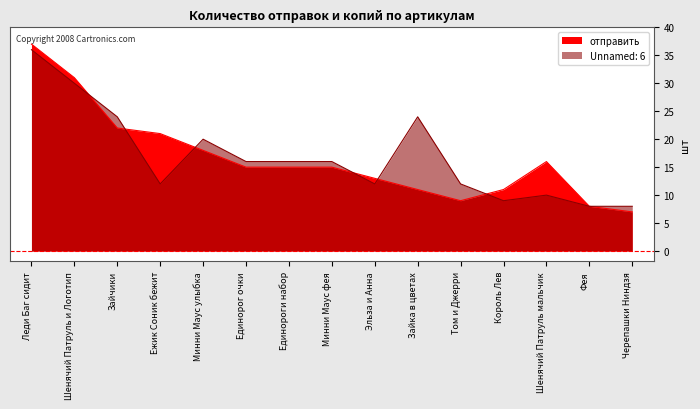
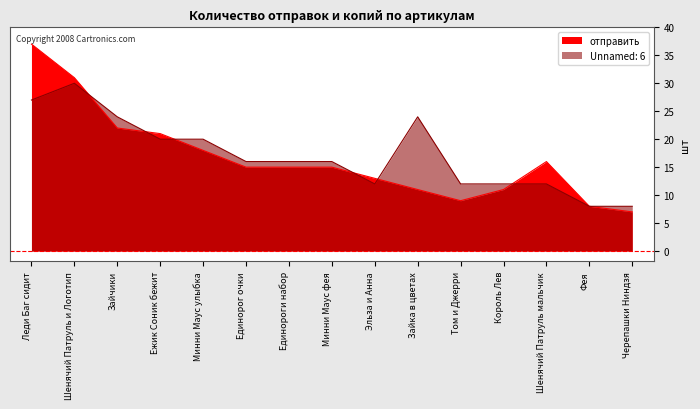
  {
    "отправить": {
      "Шенячий Патруль и Логотип": 31,
      "Зайчики": 22,
      "Ежик Соник бежит": 21,
      "Минни Маус улыбка": 18,
      "Единорог очки": 15,
      "Единороги набор": 15,
      "Минни Маус фея": 15,
      "Эльза и Анна": 13,
      "Зайка в цветах": 11,
      "Том и Джерри": 9,
      "Король Лев": 11,
      "Шенячий Патруль мальчик": 16,
      "Черепашки Ниндзя": 7
    },
    "Unnamed: 6": {
-     "Леди Баг сидит": 36,
+     "Леди Баг сидит": 27,
      "Шенячий Патруль и Логотип": 30,
      "Зайчики": 24,
-     "Ежик Соник бежит": 12,
+     "Ежик Соник бежит": 20,
      "Минни Маус улыбка": 20,
      "Единорог очки": 16,
      "Единороги набор": 16,
      "Минни Маус фея": 16,
      "Эльза и Анна": 12,
      "Зайка в цветах": 24,
      "Том и Джерри": 12,
-     "Король Лев": 9,
-     "Шенячий Патруль мальчик": 10,
+     "Король Лев": 12,
+     "Шенячий Патруль мальчик": 12,
      "Черепашки Ниндзя": 8
    }
  }
